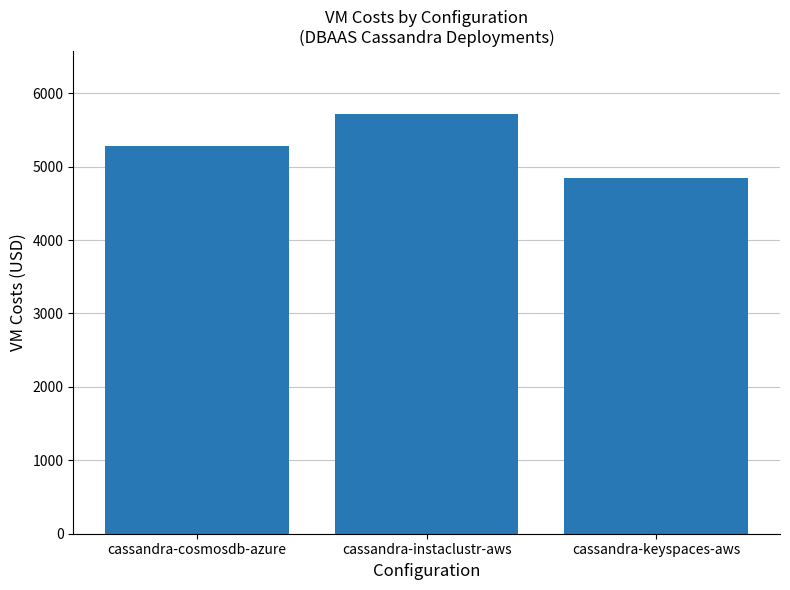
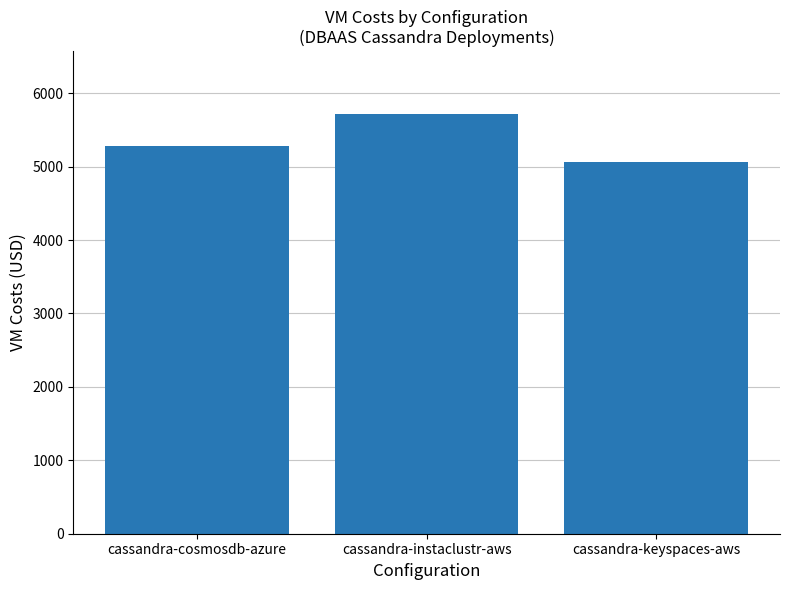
  {
    "cassandra-cosmosdb-azure": 5300,
    "cassandra-instaclustr-aws": 5700,
-   "cassandra-keyspaces-aws": 4800
+   "cassandra-keyspaces-aws": 5100
  }
